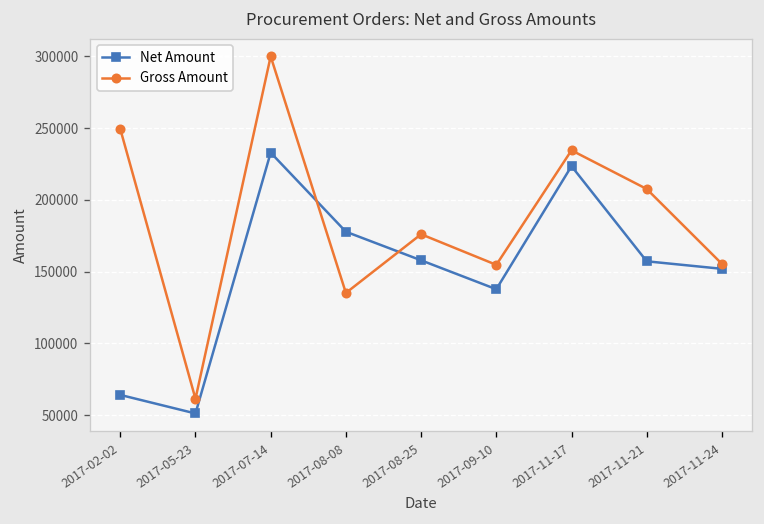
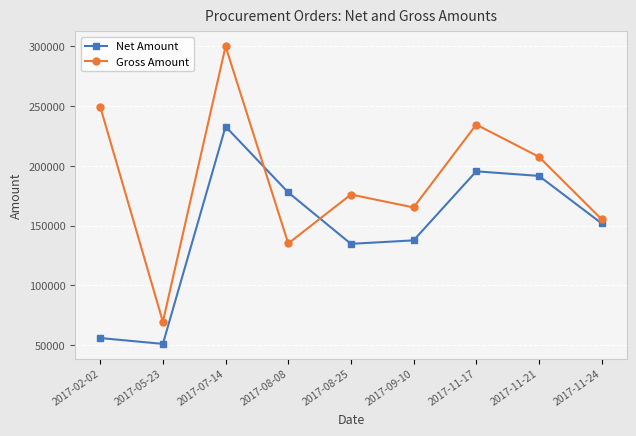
  {
    "Net Amount": {
-     "2017-02-02": 64000,
+     "2017-02-02": 56000,
      "2017-05-23": 51000,
      "2017-07-14": 233000,
      "2017-08-08": 178000,
-     "2017-08-25": 158000,
+     "2017-08-25": 135000,
      "2017-09-10": 138000,
-     "2017-11-17": 223000,
-     "2017-11-21": 157000,
+     "2017-11-17": 195000,
+     "2017-11-21": 192000,
      "2017-11-24": 152000
    },
    "Gross Amount": {
      "2017-02-02": 249000,
-     "2017-05-23": 61000,
+     "2017-05-23": 70000,
      "2017-07-14": 300000,
      "2017-08-08": 135000,
      "2017-08-25": 176000,
-     "2017-09-10": 155000,
+     "2017-09-10": 165000,
      "2017-11-17": 235000,
      "2017-11-21": 208000,
      "2017-11-24": 155000
    }
  }
